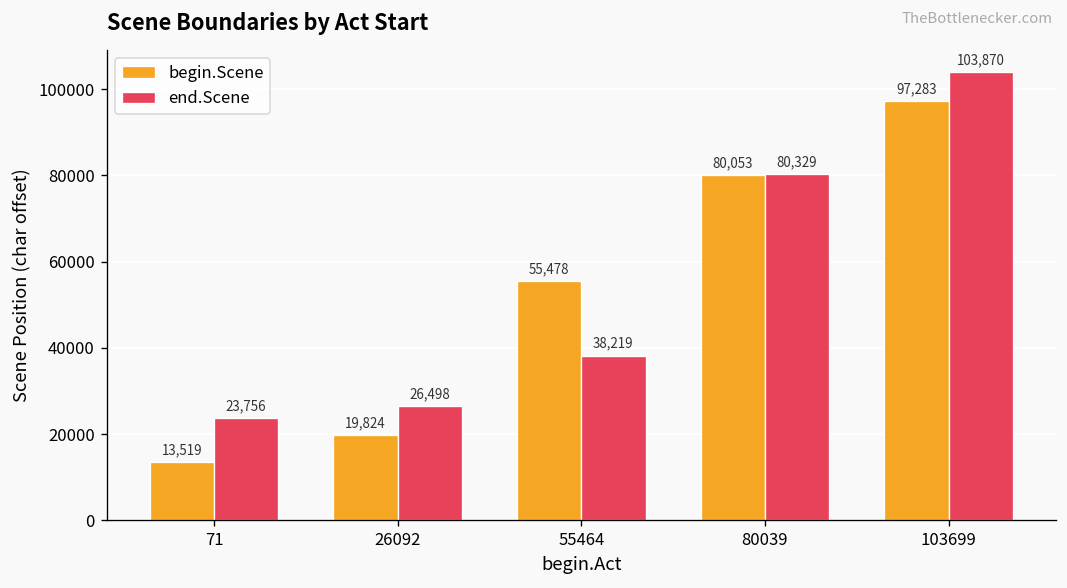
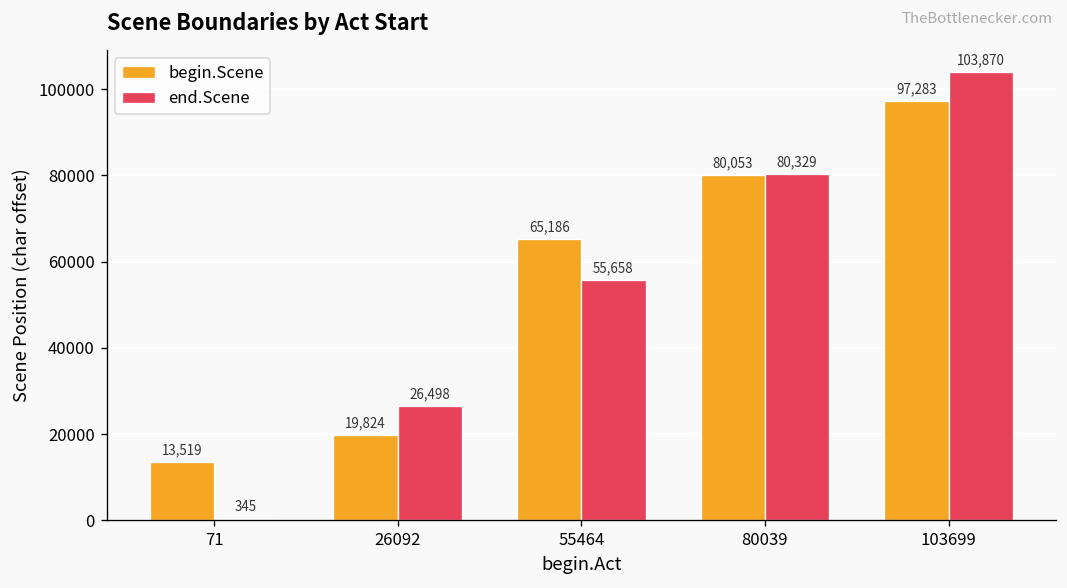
  {
    "begin.Scene": {
      "71": "13,519",
      "26092": "19,824",
-     "55464": "55,478",
+     "55464": "65,186",
      "80039": "80,053",
      "103699": "97,283"
    },
    "end.Scene": {
-     "71": "23,756",
+     "71": "345",
      "26092": "26,498",
-     "55464": "38,219",
+     "55464": "55,658",
      "80039": "80,329",
      "103699": "103,870"
    }
  }
